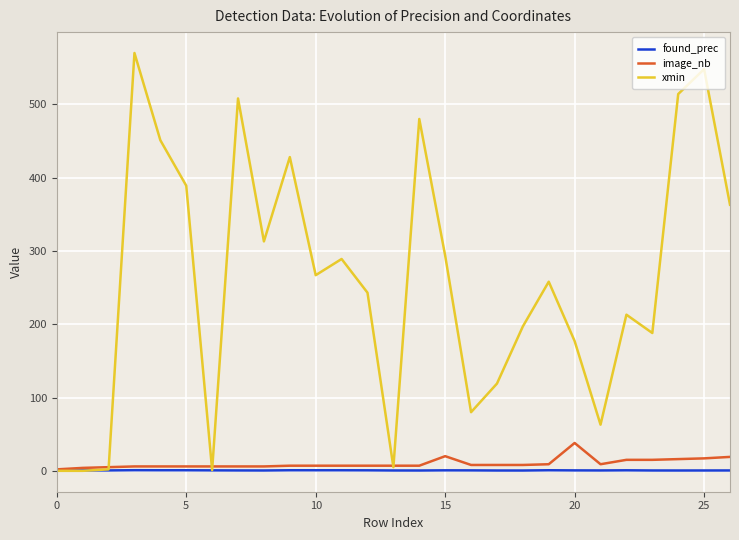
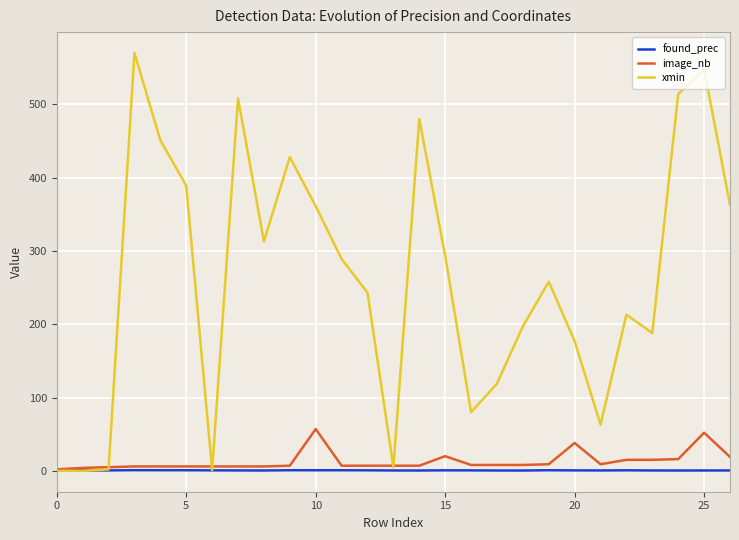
  {
    "found_prec": {
      "5": 0,
      "10": 0,
      "15": 0,
      "20": 0,
      "25": 0
    },
    "image_nb": {
      "5": 10,
-     "10": 10,
+     "10": 60,
      "15": 20,
      "20": 40,
-     "25": 20
+     "25": 50
    },
    "xmin": {
      "5": 390,
-     "10": 270,
+     "10": 360,
      "15": 290,
      "20": 180
    }
  }
